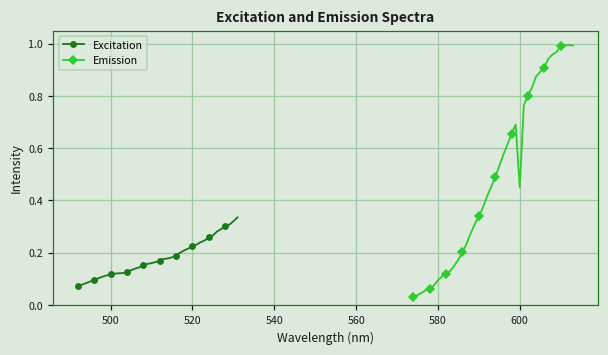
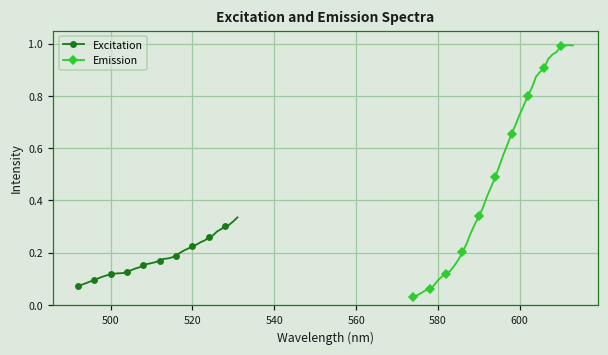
  {
    "Excitation": {
      "500": 0.12,
      "520": 0.22
    },
    "Emission": {
      "580": 0.09,
-     "600": 0.45
+     "600": 0.73
    }
  }
